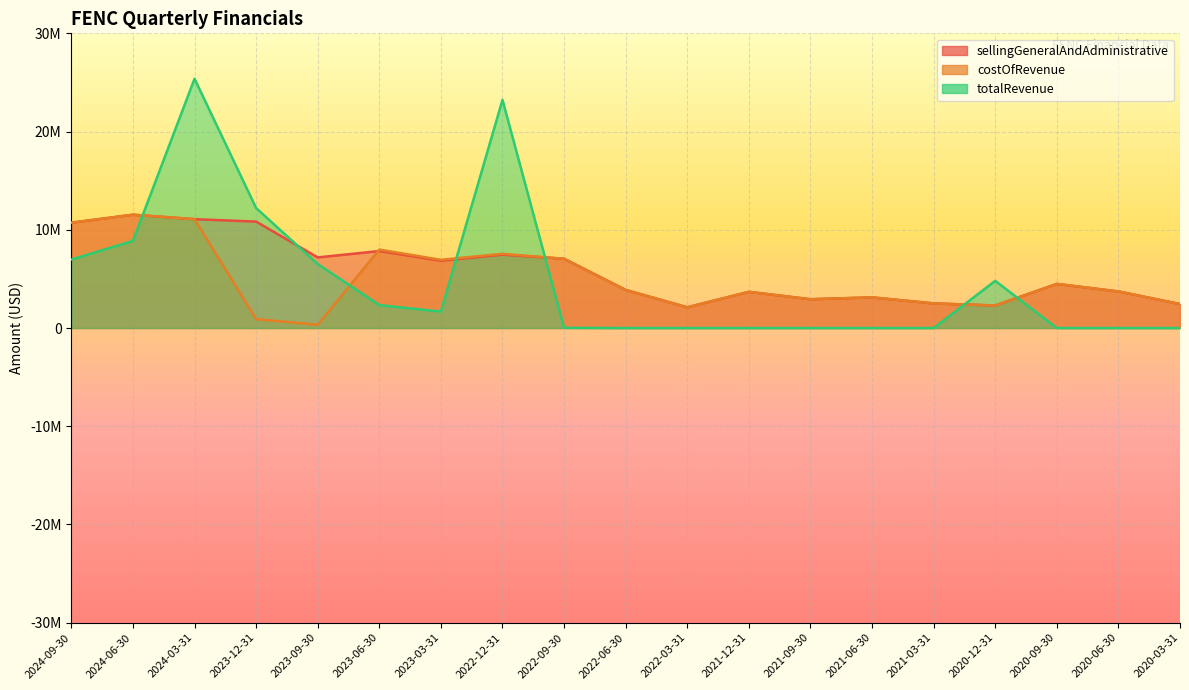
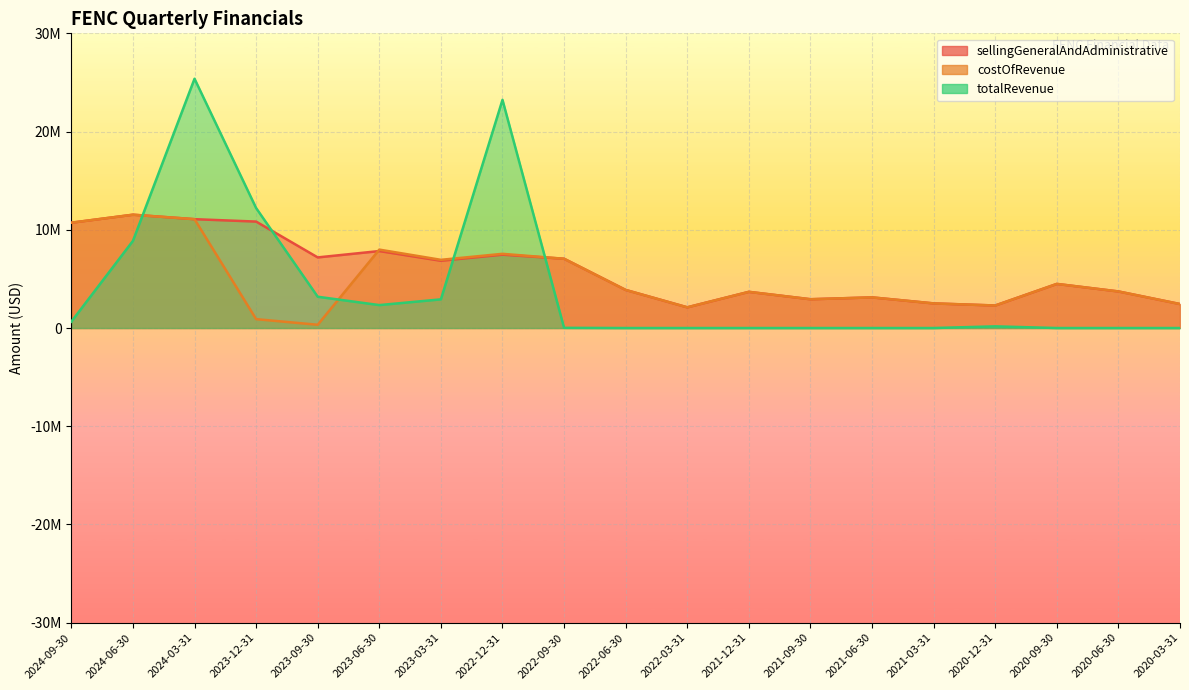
  {
    "totalRevenue": {
-     "2024-09-30": 7000000,
+     "2024-09-30": 1000000,
      "2024-06-30": 9000000,
      "2024-03-31": 25000000,
      "2023-12-31": 12000000,
-     "2023-09-30": 7000000,
+     "2023-09-30": 3000000,
      "2023-06-30": 2000000,
-     "2023-03-31": 2000000,
+     "2023-03-31": 3000000,
      "2022-12-31": 23000000,
      "2022-09-30": 0,
      "2022-06-30": 0,
      "2022-03-31": 0,
      "2021-12-31": 0,
      "2021-09-30": 0,
      "2021-06-30": 0,
      "2021-03-31": 0,
-     "2020-12-31": 5000000,
+     "2020-12-31": 0,
      "2020-09-30": 0,
      "2020-06-30": 0,
      "2020-03-31": 0
    }
  }
